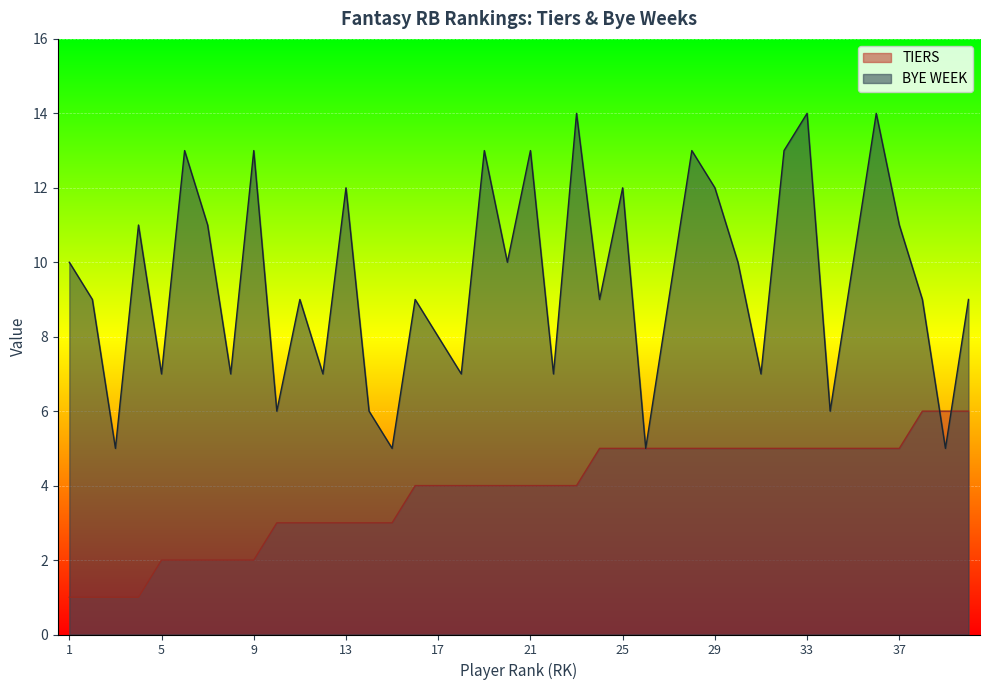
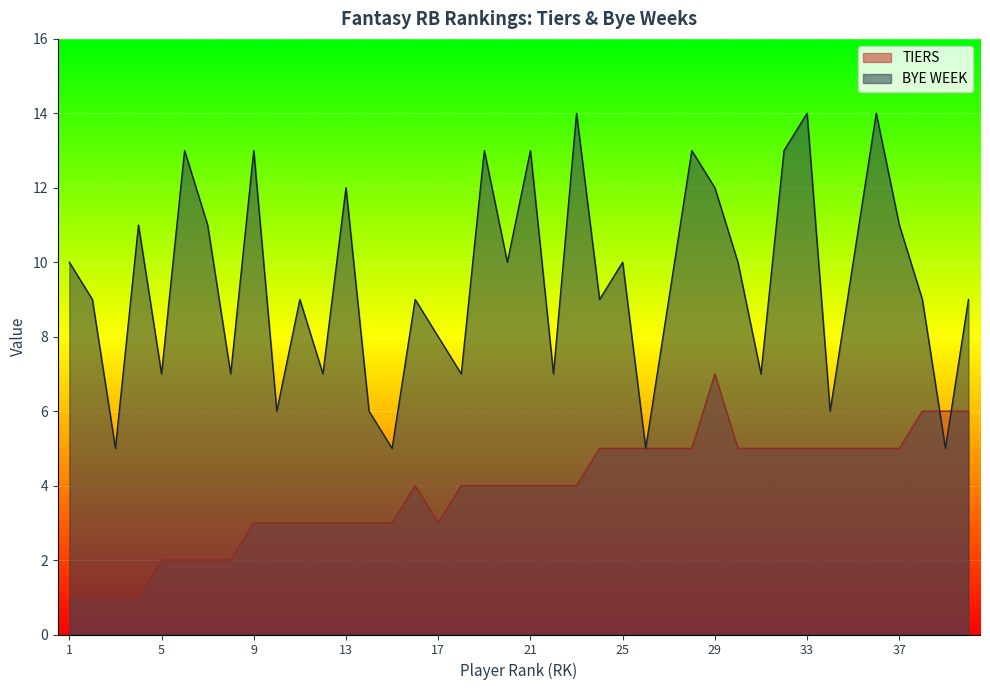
  {
    "TIERS": {
      "1": 1,
      "5": 2,
-     "9": 2,
+     "9": 3,
      "13": 3,
-     "17": 4,
+     "17": 3,
      "21": 4,
      "25": 5,
-     "29": 5,
+     "29": 7,
      "33": 5,
      "37": 5
    },
    "BYE WEEK": {
      "1": 10,
      "5": 7,
      "9": 13,
      "13": 12,
      "17": 8,
      "21": 13,
-     "25": 12,
+     "25": 10,
      "29": 12,
      "33": 14,
      "37": 11
    }
  }
